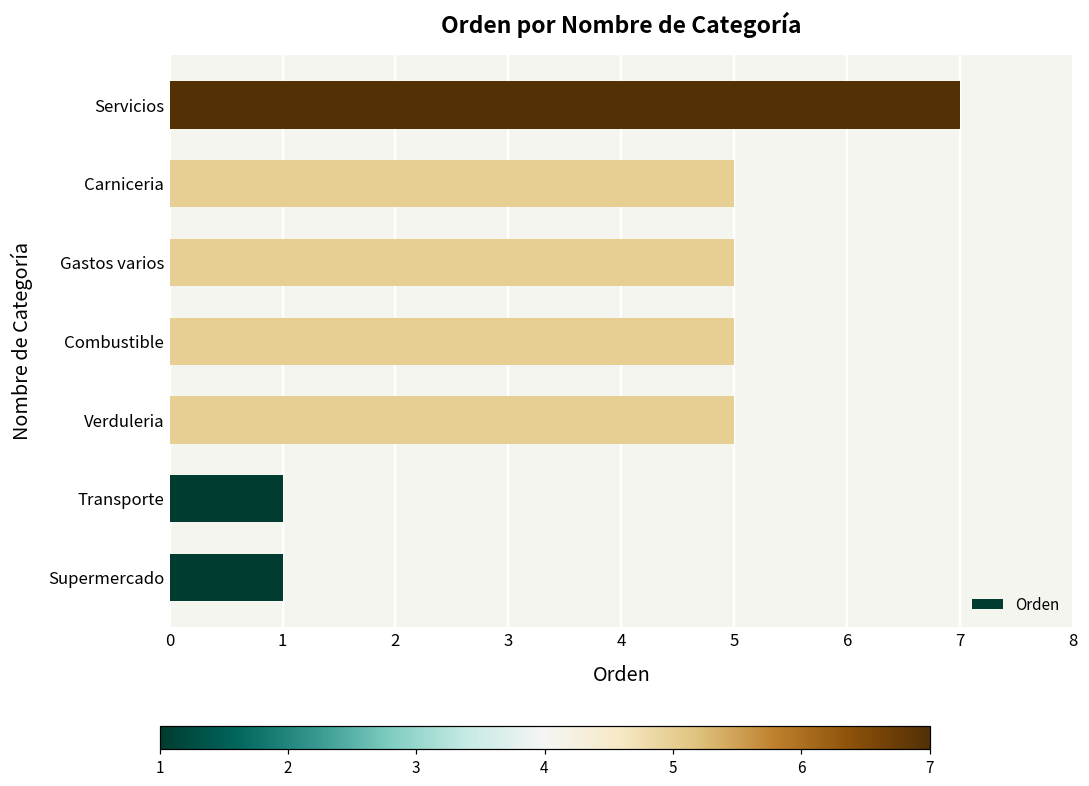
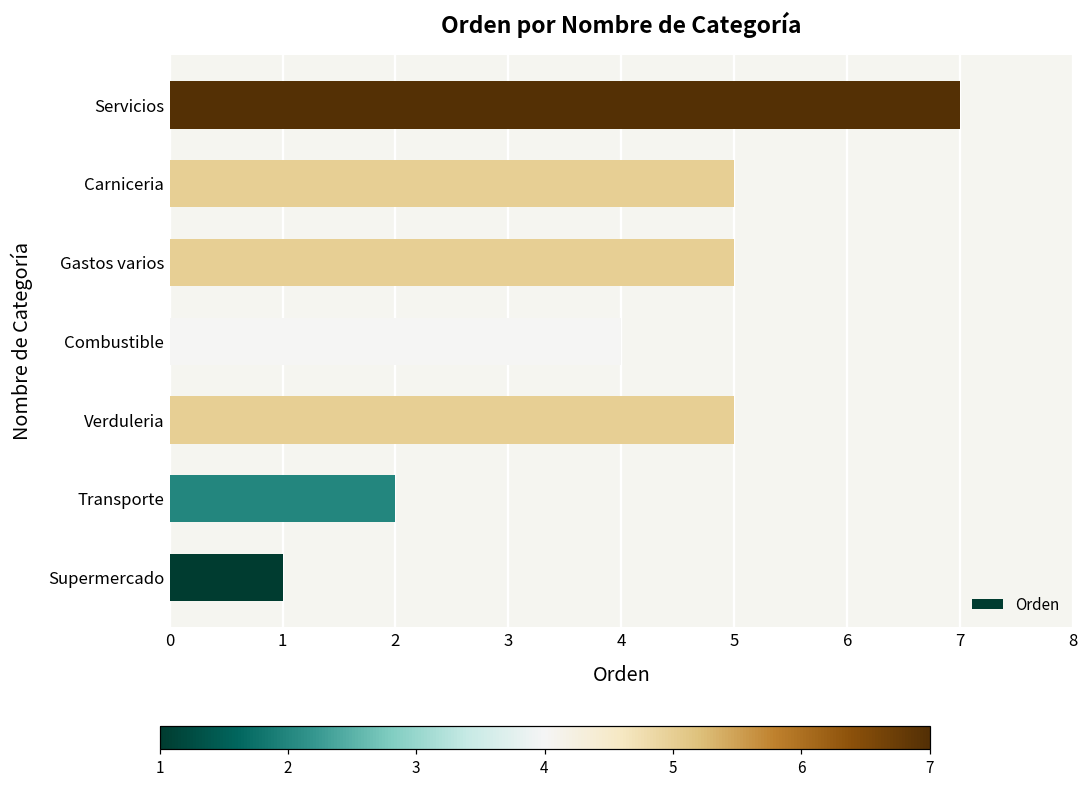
  {
    "Servicios": 7,
    "Carniceria": 5,
    "Gastos varios": 5,
-   "Combustible": 5,
+   "Combustible": 4,
    "Verduleria": 5,
-   "Transporte": 1,
+   "Transporte": 2,
    "Supermercado": 1
  }
